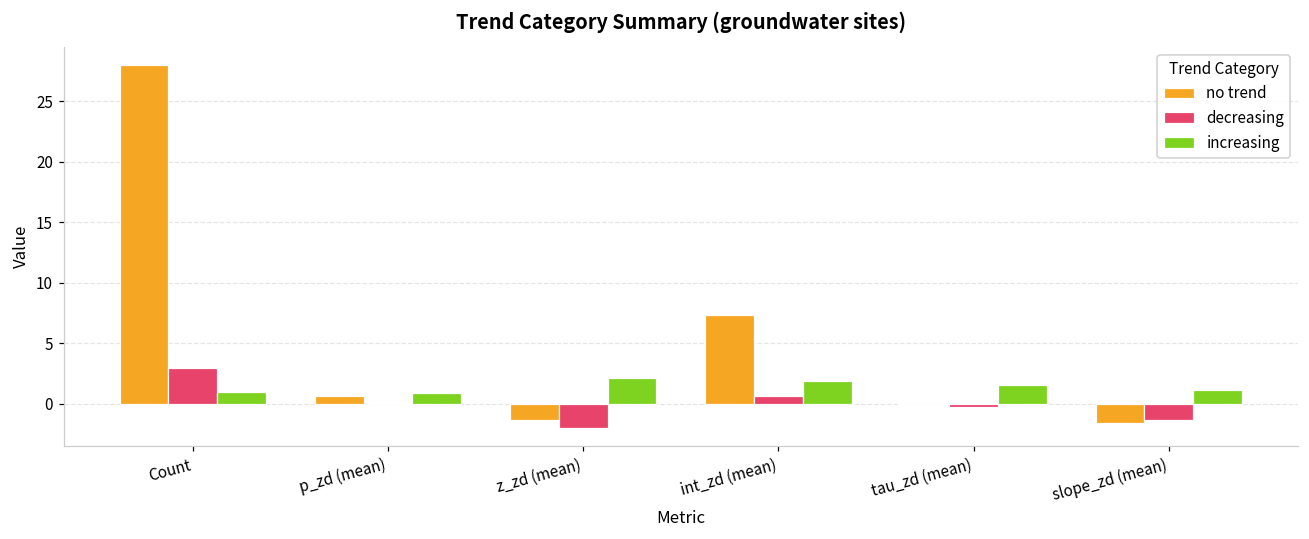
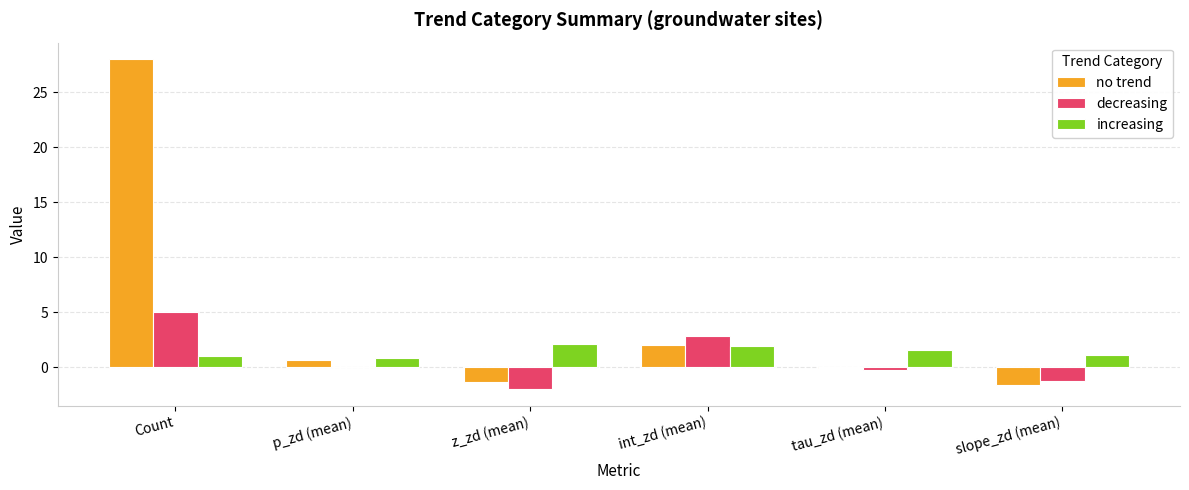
  {
    "no trend": {
      "Count": 28.0,
      "p_zd (mean)": 0.6,
      "z_zd (mean)": -1.3,
-     "int_zd (mean)": 7.4,
+     "int_zd (mean)": 2.0,
      "slope_zd (mean)": -1.6
    },
    "decreasing": {
-     "Count": 3,
+     "Count": 5,
      "z_zd (mean)": -2.0,
-     "int_zd (mean)": 0.7,
+     "int_zd (mean)": 2.8,
      "tau_zd (mean)": -0.3,
      "slope_zd (mean)": -1.3
    },
    "increasing": {
      "Count": 1.0,
      "p_zd (mean)": 0.9,
      "z_zd (mean)": 2.1,
      "int_zd (mean)": 1.9,
      "tau_zd (mean)": 1.5,
      "slope_zd (mean)": 1.1
    }
  }
